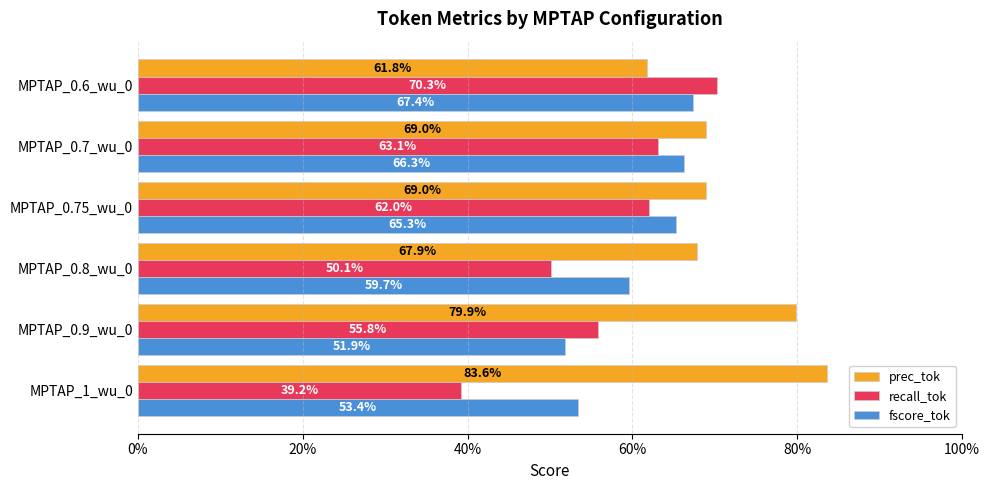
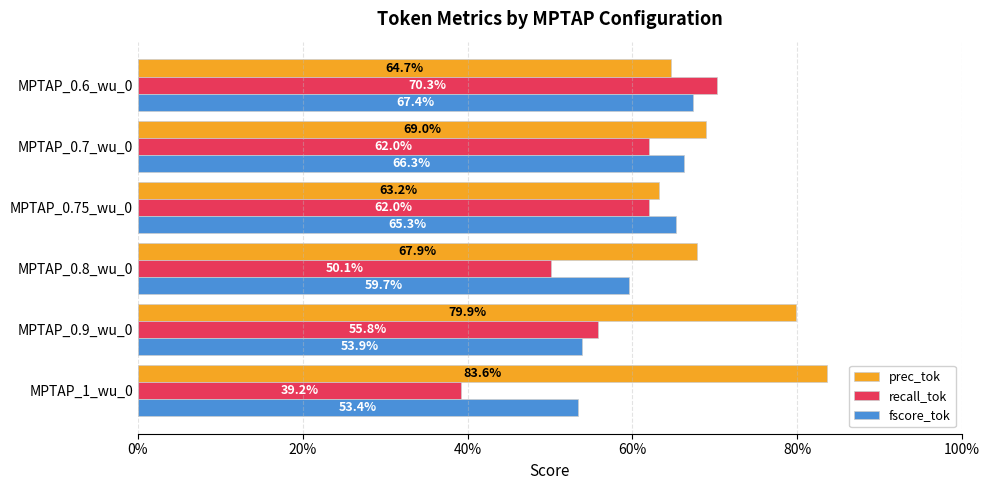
  {
    "prec_tok": {
-     "MPTAP_0.6_wu_0": "61.8%",
+     "MPTAP_0.6_wu_0": "64.7%",
      "MPTAP_0.7_wu_0": "69.0%",
-     "MPTAP_0.75_wu_0": "69.0%",
+     "MPTAP_0.75_wu_0": "63.2%",
      "MPTAP_0.8_wu_0": "67.9%",
      "MPTAP_0.9_wu_0": "79.9%",
      "MPTAP_1_wu_0": "83.6%"
    },
    "recall_tok": {
      "MPTAP_0.6_wu_0": "70.3%",
-     "MPTAP_0.7_wu_0": "63.1%",
+     "MPTAP_0.7_wu_0": "62.0%",
      "MPTAP_0.75_wu_0": "62.0%",
      "MPTAP_0.8_wu_0": "50.1%",
      "MPTAP_0.9_wu_0": "55.8%",
      "MPTAP_1_wu_0": "39.2%"
    },
    "fscore_tok": {
      "MPTAP_0.6_wu_0": "67.4%",
      "MPTAP_0.7_wu_0": "66.3%",
      "MPTAP_0.75_wu_0": "65.3%",
      "MPTAP_0.8_wu_0": "59.7%",
-     "MPTAP_0.9_wu_0": "51.9%",
+     "MPTAP_0.9_wu_0": "53.9%",
      "MPTAP_1_wu_0": "53.4%"
    }
  }
